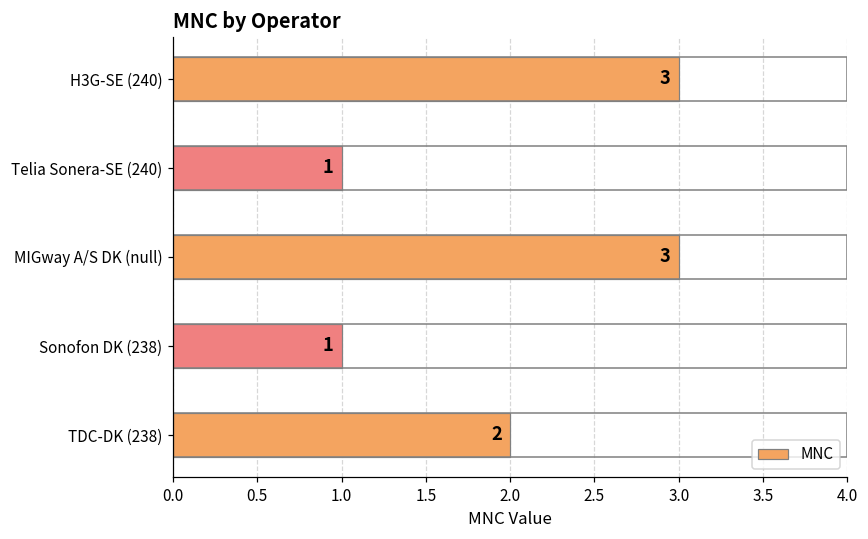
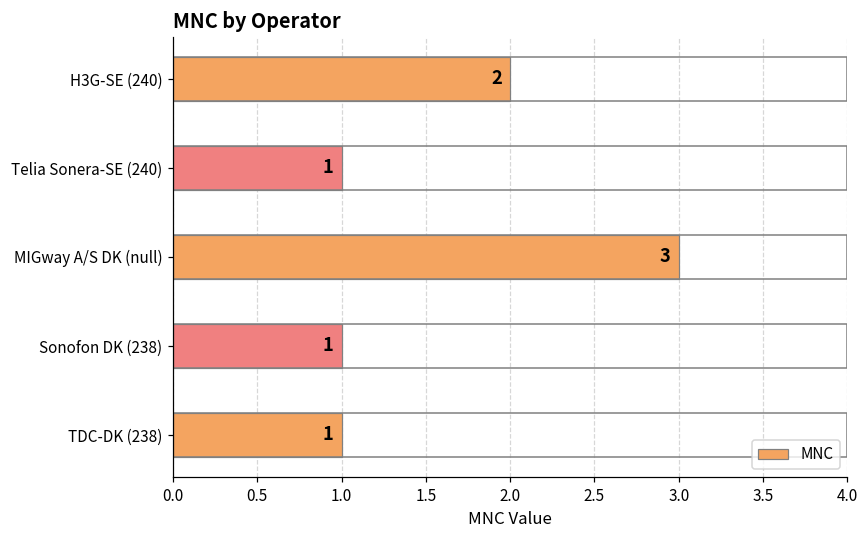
  {
-   "H3G-SE (240)": 3,
+   "H3G-SE (240)": 2,
    "Telia Sonera-SE (240)": 1,
    "MIGway A/S DK (null)": 3,
    "Sonofon DK (238)": 1,
-   "TDC-DK (238)": 2
+   "TDC-DK (238)": 1
  }
